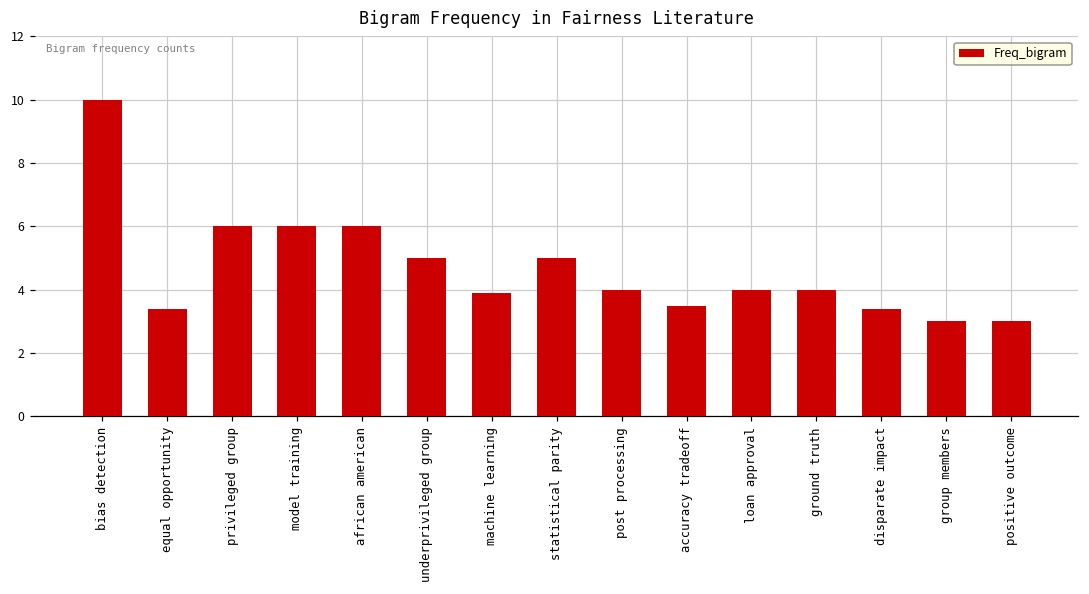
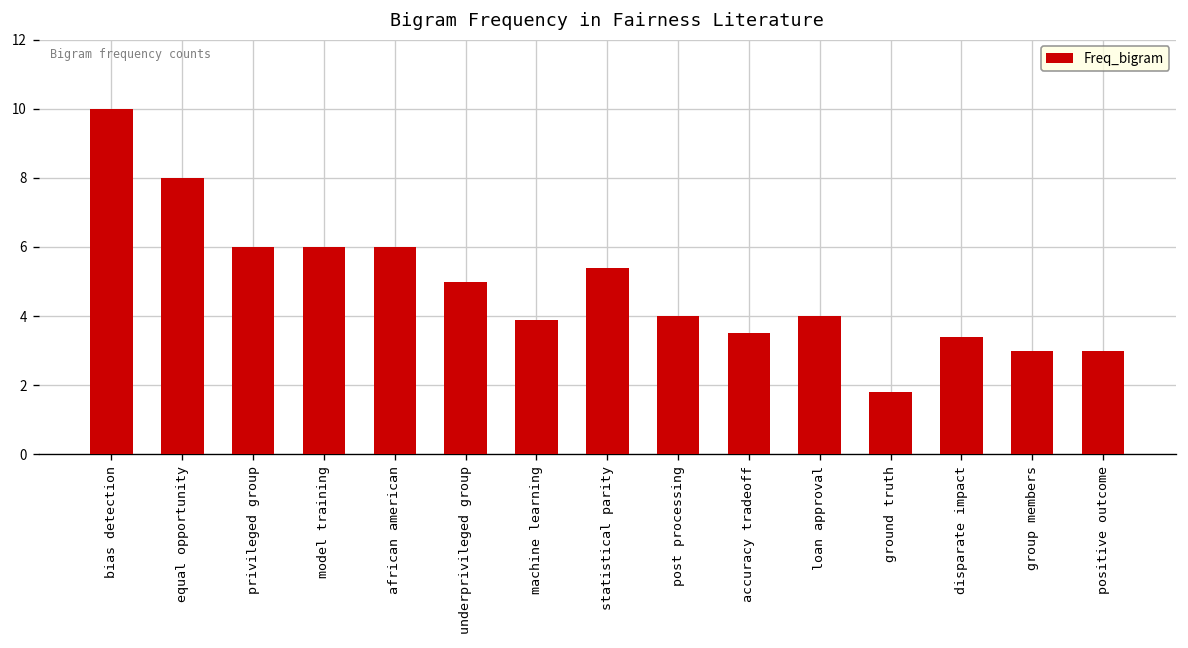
  {
    "bias detection": 10.0,
-   "equal opportunity": 3.4,
+   "equal opportunity": 8.0,
    "privileged group": 6.0,
    "model training": 6.0,
    "african american": 6.0,
    "underprivileged group": 5.0,
    "machine learning": 3.9,
-   "statistical parity": 5.0,
+   "statistical parity": 5.4,
    "post processing": 4.0,
    "accuracy tradeoff": 3.5,
    "loan approval": 4.0,
-   "ground truth": 4.0,
+   "ground truth": 1.8,
    "disparate impact": 3.4,
    "group members": 3.0,
    "positive outcome": 3.0
  }
